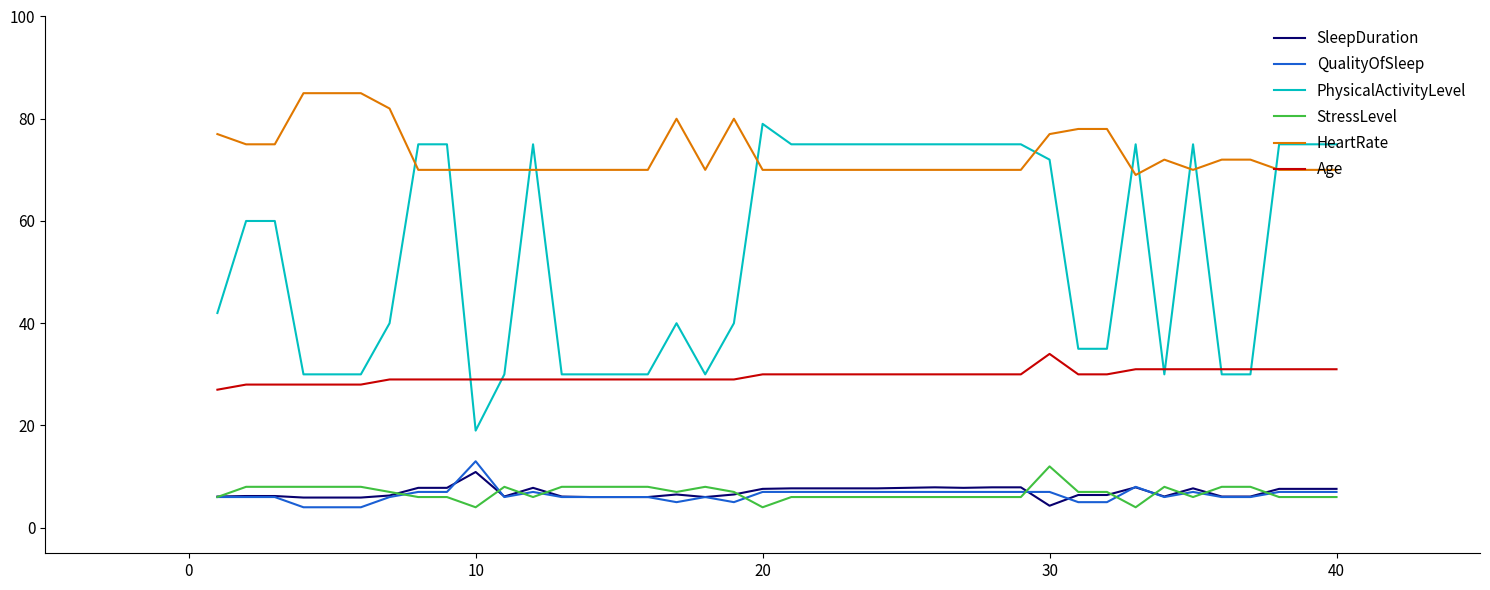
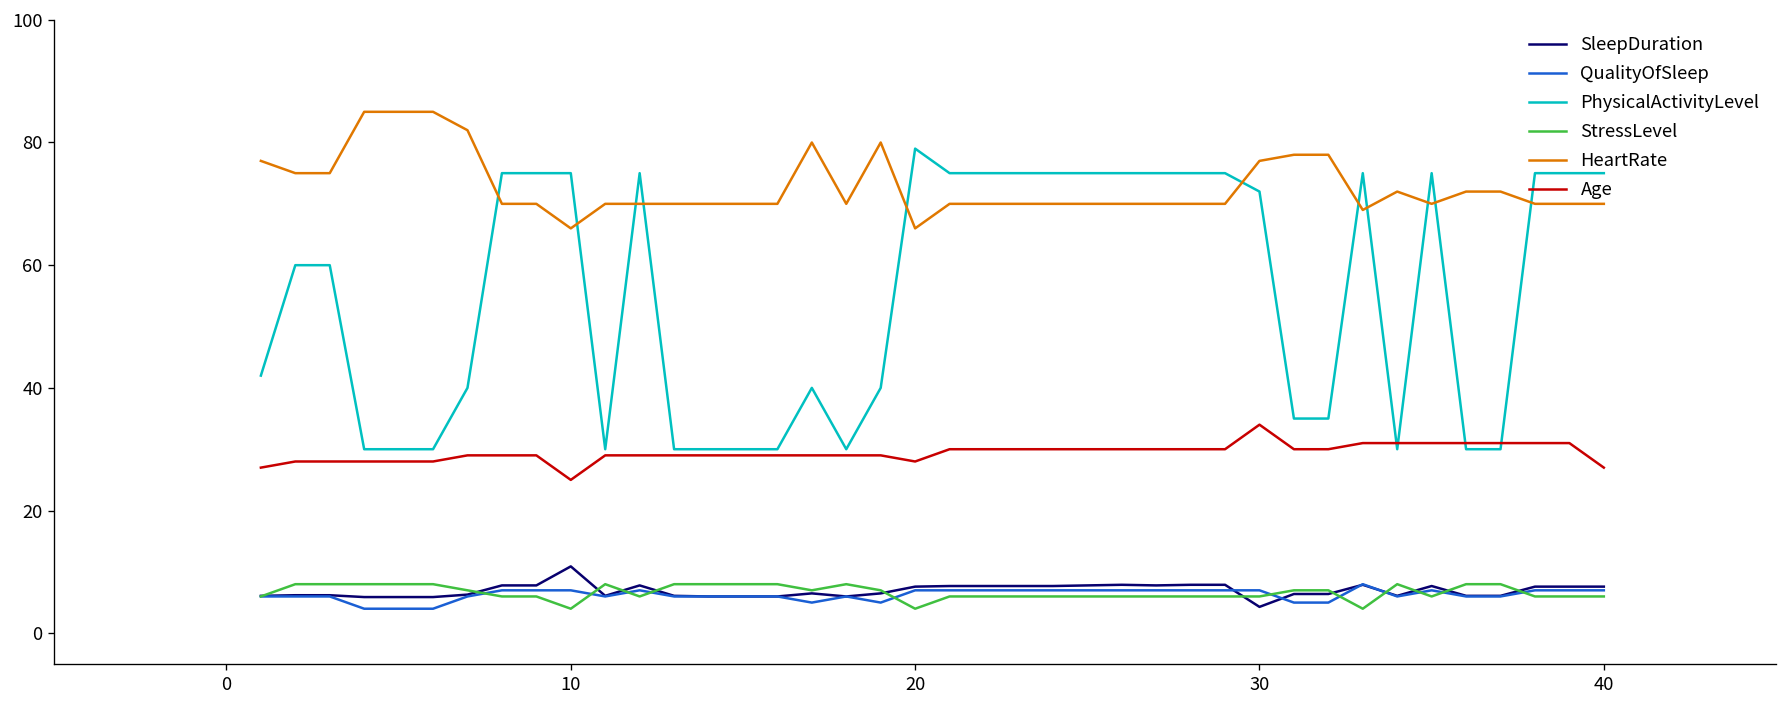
  {
    "SleepDuration": {
      "10": 11,
      "20": 8,
      "30": 4,
      "40": 8
    },
    "QualityOfSleep": {
-     "10": 13,
+     "10": 7,
      "20": 7,
      "30": 7,
      "40": 7
    },
    "PhysicalActivityLevel": {
-     "10": 19,
+     "10": 75,
      "20": 79,
      "30": 72,
      "40": 75
    },
    "StressLevel": {
      "10": 4,
      "20": 4,
-     "30": 12,
+     "30": 6,
      "40": 6
    },
    "HeartRate": {
-     "10": 70,
-     "20": 70,
+     "10": 66,
+     "20": 66,
      "30": 77,
      "40": 70
    },
    "Age": {
-     "10": 29,
-     "20": 30,
+     "10": 25,
+     "20": 28,
      "30": 34,
-     "40": 31
+     "40": 27
    }
  }
